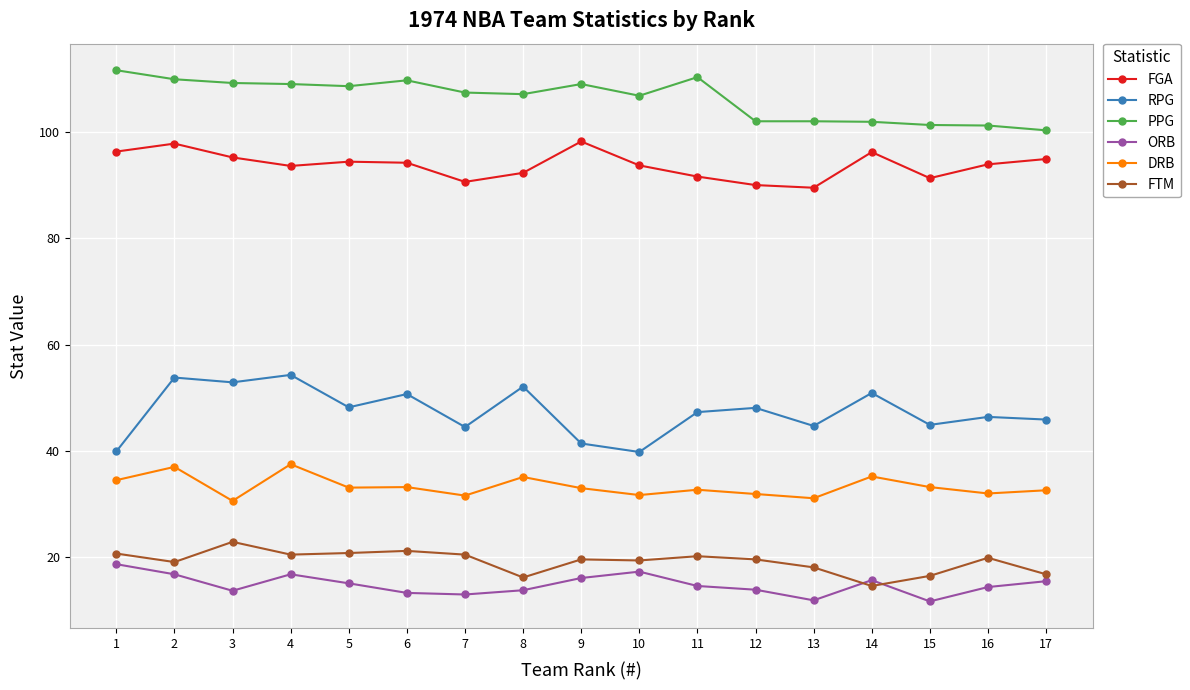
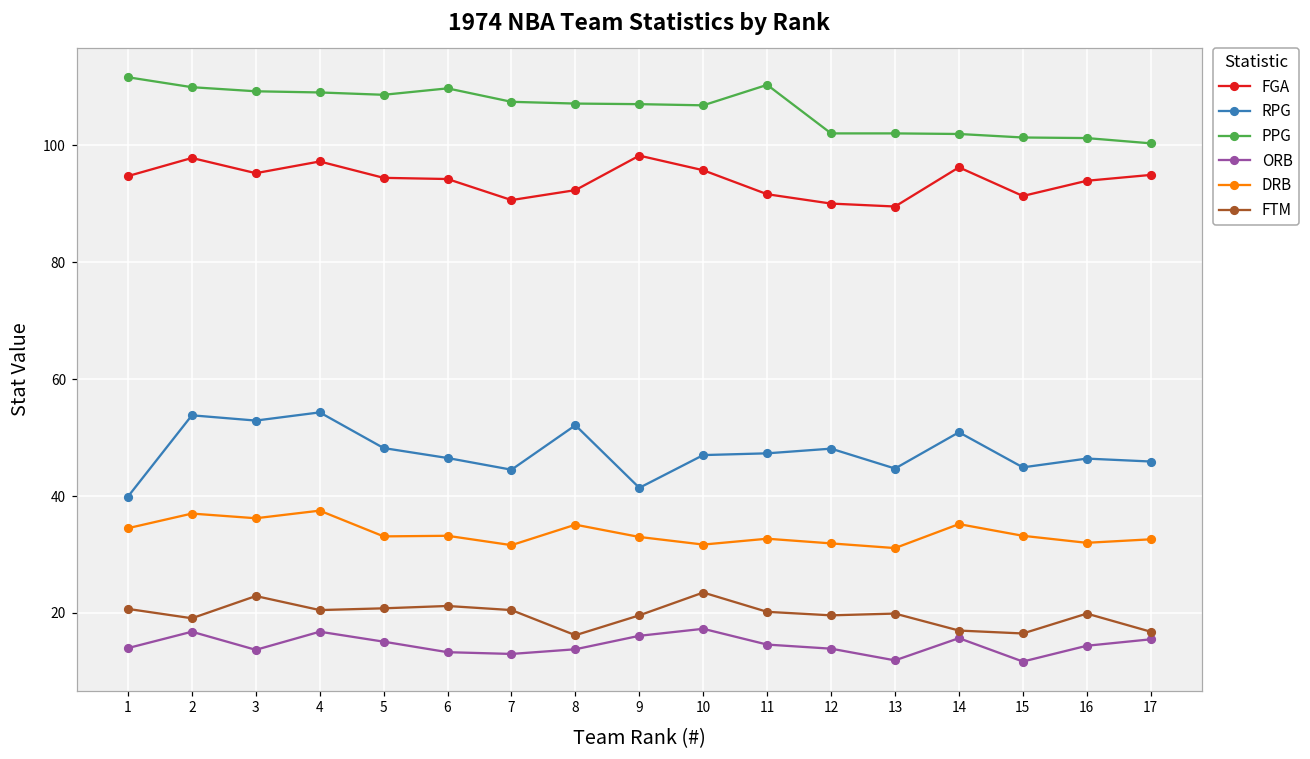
  {
    "FGA": {
-     "1": 96,
+     "1": 95,
      "2": 98,
      "3": 95,
-     "4": 94,
+     "4": 97,
      "5": 94,
      "6": 94,
      "7": 91,
      "8": 92,
      "9": 98,
-     "10": 94,
+     "10": 96,
      "11": 92,
      "12": 90,
      "13": 90,
      "14": 96,
      "15": 91,
      "16": 94,
      "17": 95
    },
    "RPG": {
      "1": 40,
      "2": 54,
      "3": 53,
      "4": 54,
      "5": 48,
-     "6": 51,
+     "6": 47,
      "7": 45,
      "8": 52,
      "9": 41,
-     "10": 40,
+     "10": 47,
      "11": 47,
      "12": 48,
      "13": 45,
      "14": 51,
      "15": 45,
      "16": 46,
      "17": 46
    },
    "PPG": {
      "1": 112,
      "2": 110,
      "3": 109,
      "4": 109,
      "5": 109,
      "6": 110,
      "7": 107,
      "8": 107,
-     "9": 109,
+     "9": 107,
      "10": 107,
      "11": 110,
      "12": 102,
      "13": 102,
      "14": 102,
      "15": 101,
      "16": 101,
      "17": 100
    },
    "ORB": {
-     "1": 19,
+     "1": 14,
      "2": 17,
      "3": 14,
      "4": 17,
      "5": 15,
      "6": 13,
      "7": 13,
      "8": 14,
      "9": 16,
      "10": 17,
      "11": 15,
      "12": 14,
      "13": 12,
      "14": 16,
      "15": 12,
      "16": 14,
      "17": 16
    },
    "DRB": {
      "1": 35,
      "2": 37,
-     "3": 31,
+     "3": 36,
      "4": 38,
      "5": 33,
      "6": 33,
      "7": 32,
      "8": 35,
      "9": 33,
      "10": 32,
      "11": 33,
      "12": 32,
      "13": 31,
      "14": 35,
      "15": 33,
      "16": 32,
      "17": 33
    },
    "FTM": {
      "1": 21,
      "2": 19,
      "3": 23,
      "4": 21,
      "5": 21,
      "6": 21,
      "7": 21,
      "8": 16,
      "9": 20,
-     "10": 19,
+     "10": 24,
      "11": 20,
      "12": 20,
-     "13": 18,
-     "14": 15,
+     "13": 20,
+     "14": 17,
      "15": 17,
      "16": 20,
      "17": 17
    }
  }
